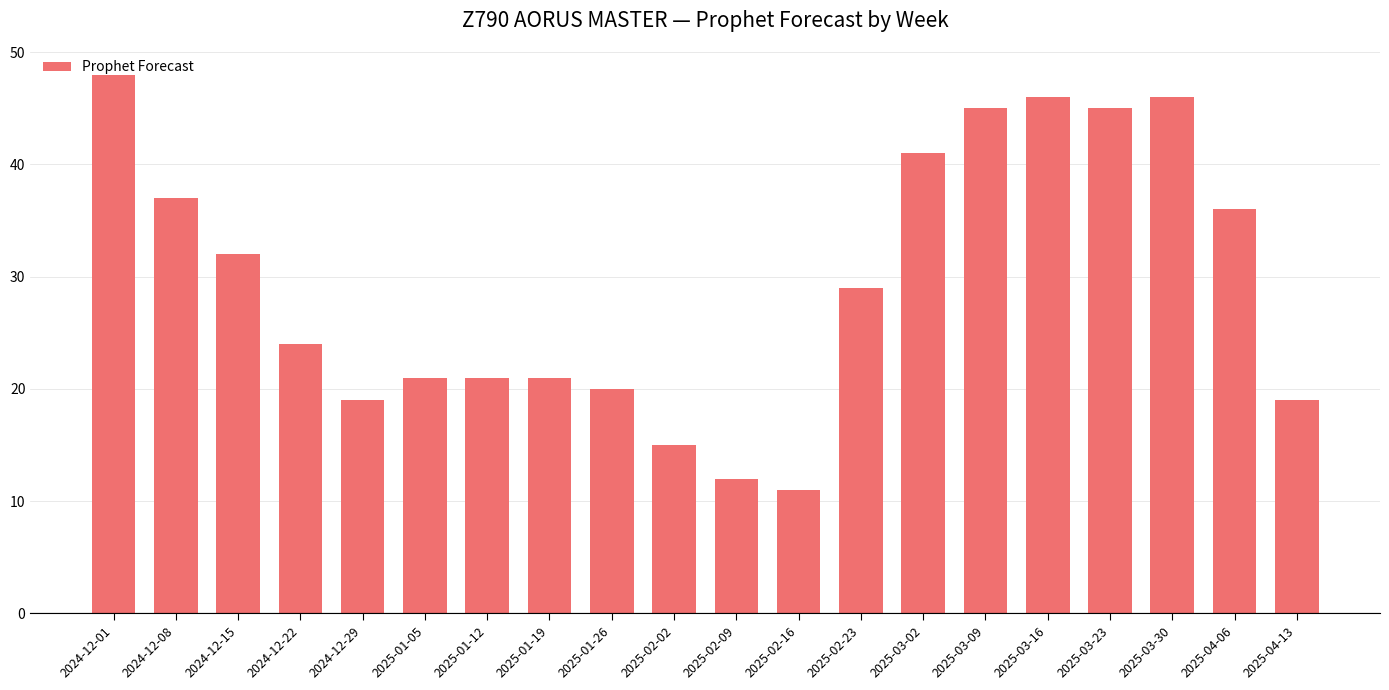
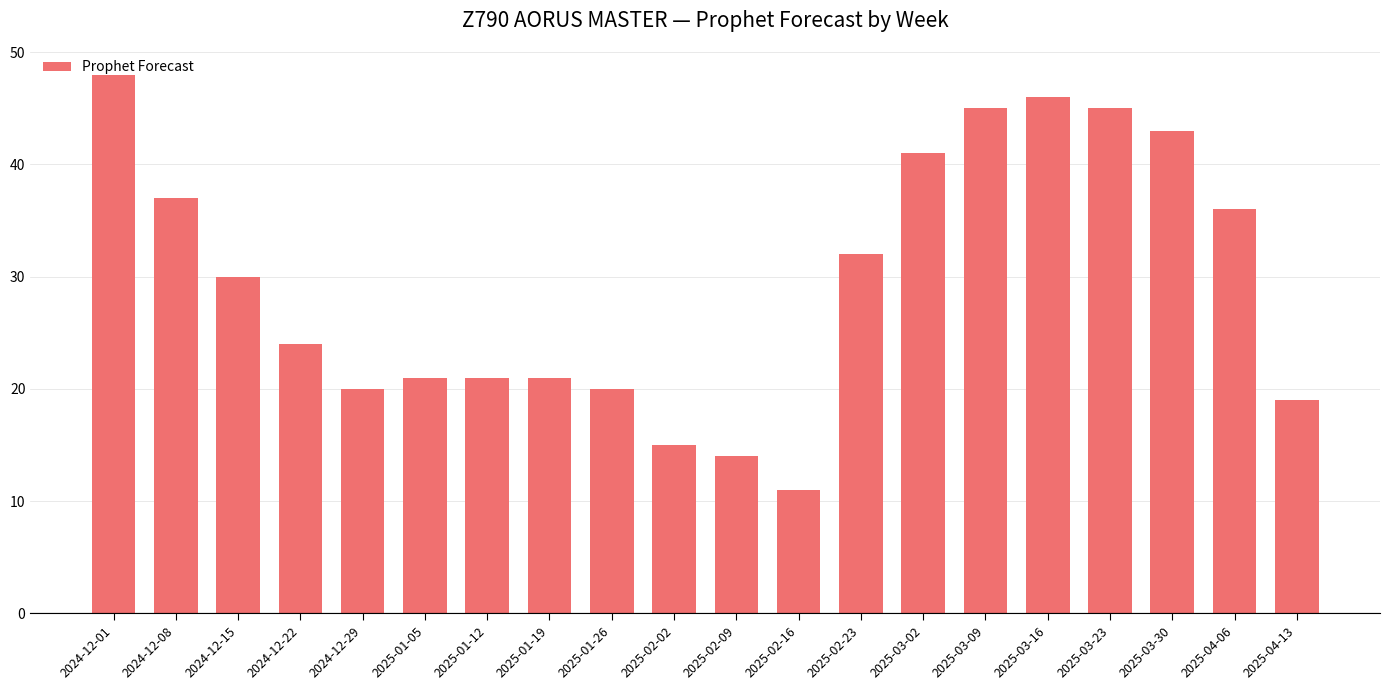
  {
    "2024-12-01": 48,
    "2024-12-08": 37,
-   "2024-12-15": 32,
+   "2024-12-15": 30,
    "2024-12-22": 24,
-   "2024-12-29": 19,
+   "2024-12-29": 20,
    "2025-01-05": 21,
    "2025-01-12": 21,
    "2025-01-19": 21,
    "2025-01-26": 20,
    "2025-02-02": 15,
-   "2025-02-09": 12,
+   "2025-02-09": 14,
    "2025-02-16": 11,
-   "2025-02-23": 29,
+   "2025-02-23": 32,
    "2025-03-02": 41,
    "2025-03-09": 45,
    "2025-03-16": 46,
    "2025-03-23": 45,
-   "2025-03-30": 46,
+   "2025-03-30": 43,
    "2025-04-06": 36,
    "2025-04-13": 19
  }
